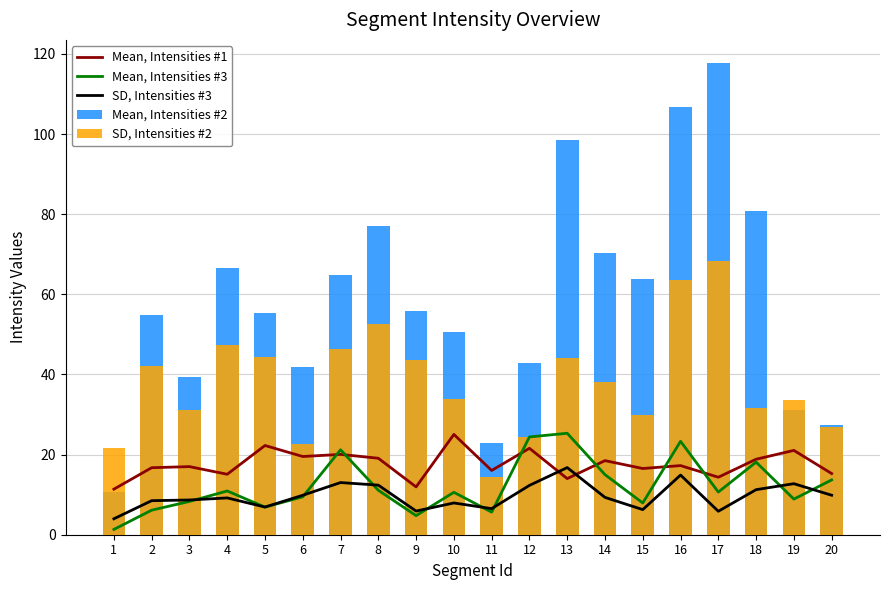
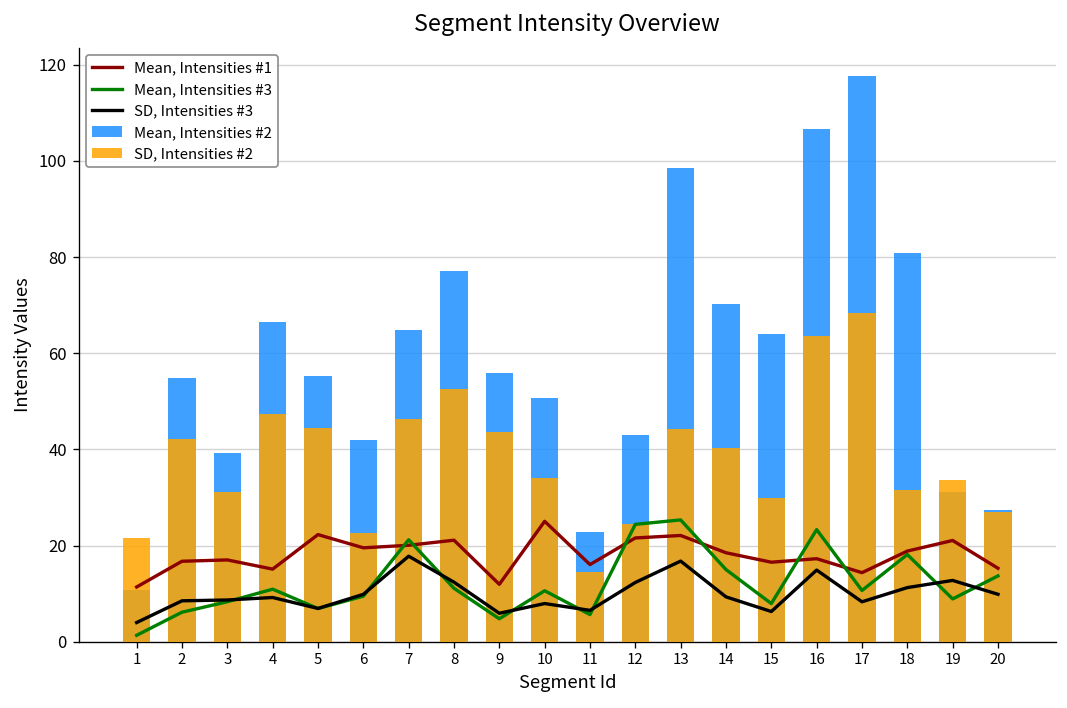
  {
    "Mean, Intensities #1": {
      "1": 11,
      "2": 17,
      "3": 17,
      "4": 15,
      "5": 22,
      "6": 20,
      "7": 20,
-     "8": 19,
+     "8": 21,
      "9": 12,
      "10": 25,
      "11": 16,
      "12": 22,
-     "13": 14,
+     "13": 22,
      "14": 18,
      "15": 17,
      "16": 17,
      "17": 14,
      "18": 19,
      "19": 21,
      "20": 15
    },
    "Mean, Intensities #2": {
      "2": 55,
      "3": 39,
      "4": 67,
      "5": 55,
      "6": 42,
      "7": 65,
      "8": 77,
      "9": 56,
      "10": 51,
      "11": 23,
      "12": 43,
      "13": 99,
      "14": 70,
      "15": 64,
      "16": 107,
      "17": 118,
      "18": 81,
      "20": 27
    },
    "SD, Intensities #2": {
      "1": 22,
-     "14": 38,
+     "14": 40,
      "19": 34,
      "20": 27
    },
    "Mean, Intensities #3": {
      "1": 1,
      "2": 6,
      "4": 11,
      "7": 21,
      "8": 11,
      "9": 5,
      "10": 11,
      "11": 6,
      "12": 24,
      "13": 25,
      "14": 15,
      "15": 8,
      "16": 23,
      "17": 11,
      "18": 18,
      "19": 9,
      "20": 14
    },
    "SD, Intensities #3": {
      "1": 4,
      "2": 8,
      "4": 9,
-     "7": 13,
+     "7": 18,
      "8": 12,
      "9": 6,
      "10": 8,
      "11": 7,
      "12": 12,
      "13": 17,
      "14": 9,
      "15": 6,
      "16": 15,
-     "17": 6,
+     "17": 8,
      "18": 11,
      "19": 13,
      "20": 10
    }
  }
